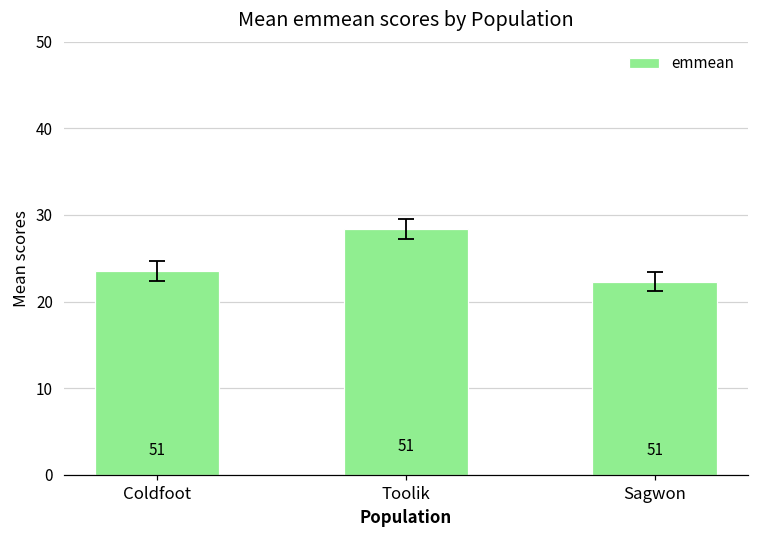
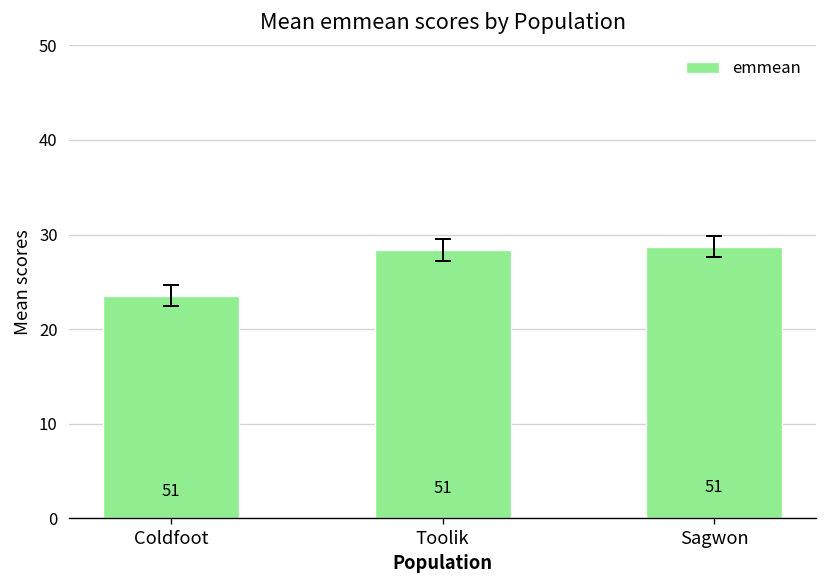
  {
    "emmean": {
-     "Sagwon": 22
+     "Sagwon": 29
    }
  }
